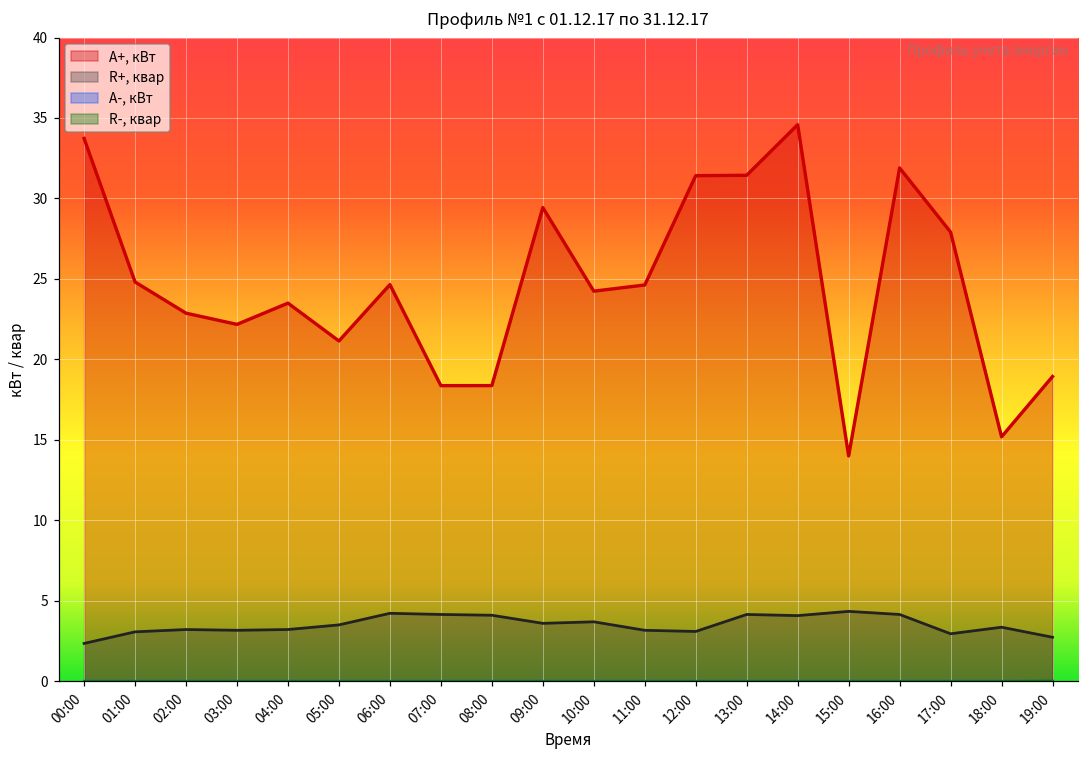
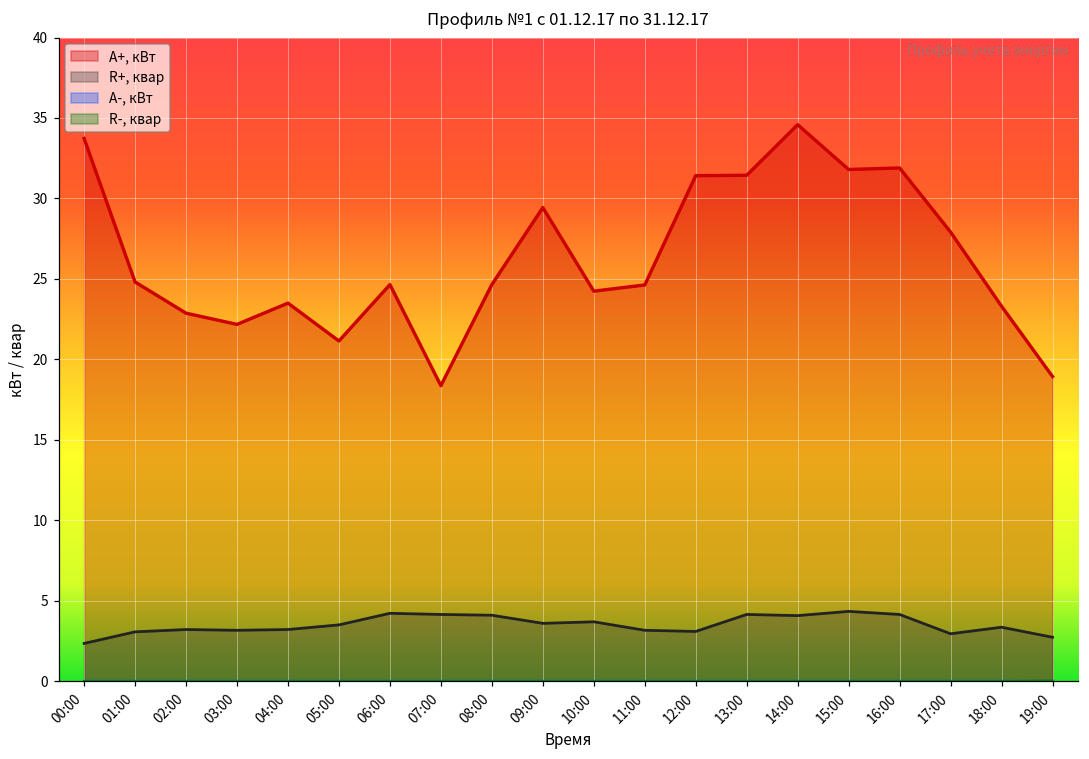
  {
    "A+, кВт": {
      "00:00": 33.7,
      "01:00": 24.8,
      "02:00": 22.9,
      "03:00": 22.2,
      "04:00": 23.5,
      "05:00": 21.1,
      "06:00": 24.6,
      "07:00": 18.4,
-     "08:00": 18.4,
+     "08:00": 24.6,
      "09:00": 29.4,
      "10:00": 24.2,
      "11:00": 24.6,
      "12:00": 31.4,
      "13:00": 31.4,
      "14:00": 34.6,
-     "15:00": 14.0,
+     "15:00": 31.8,
      "16:00": 31.9,
      "17:00": 27.9,
-     "18:00": 15.2,
+     "18:00": 23.3,
      "19:00": 18.9
    }
  }
